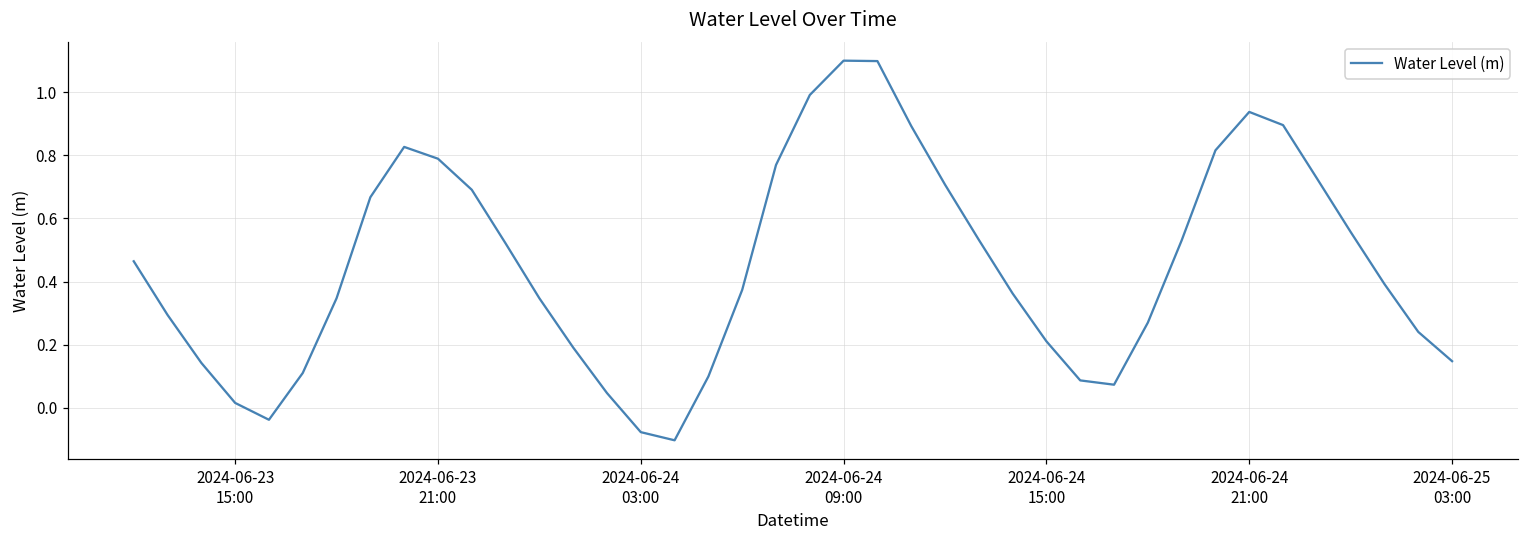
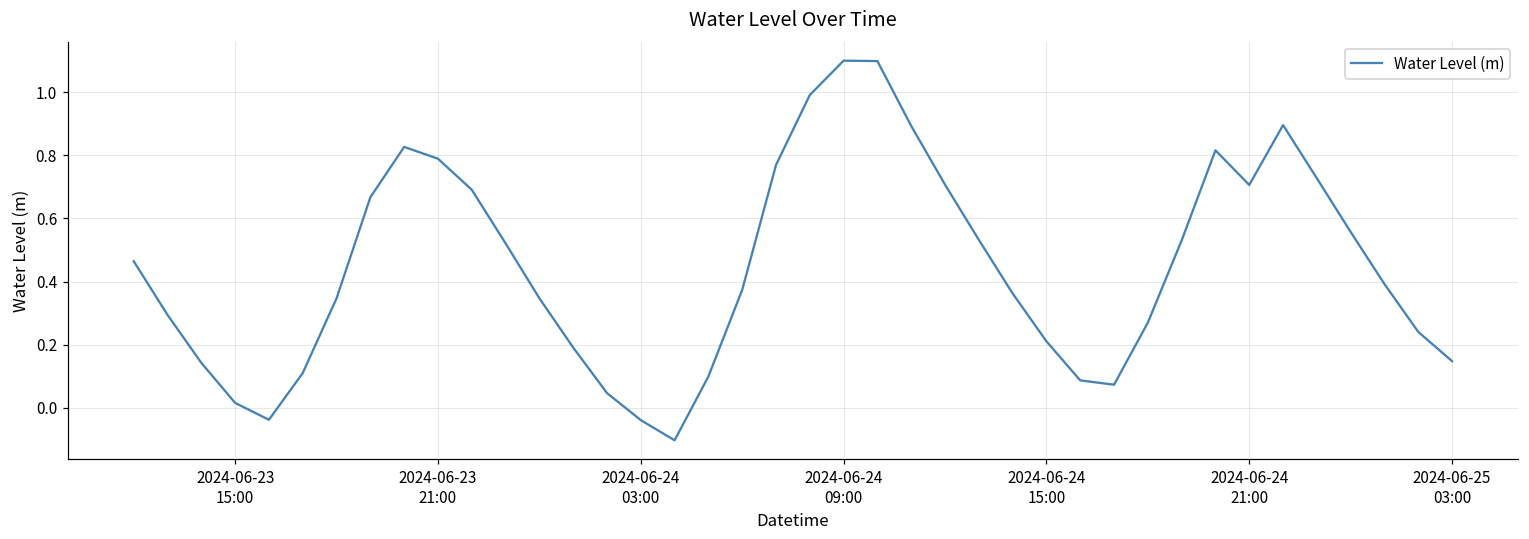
  {
    "2024-06-23 15:00": 0.02,
    "2024-06-23 21:00": 0.79,
-   "2024-06-24 03:00": -0.08,
+   "2024-06-24 03:00": -0.04,
    "2024-06-24 09:00": 1.10,
    "2024-06-24 15:00": 0.21,
-   "2024-06-24 21:00": 0.94,
+   "2024-06-24 21:00": 0.71,
    "2024-06-25 03:00": 0.15
  }
